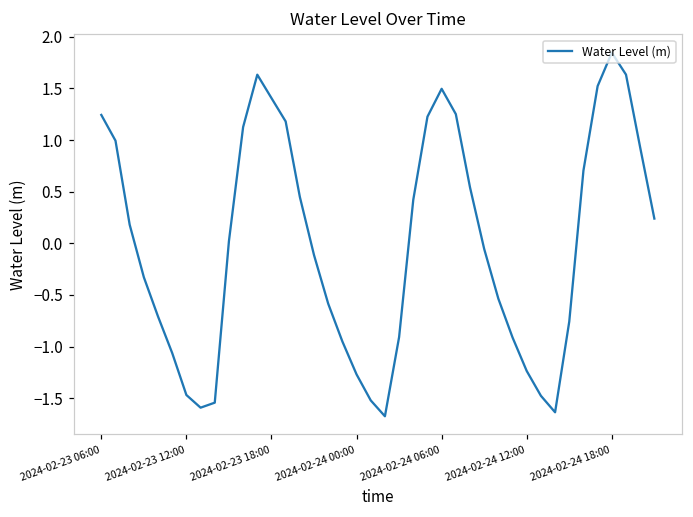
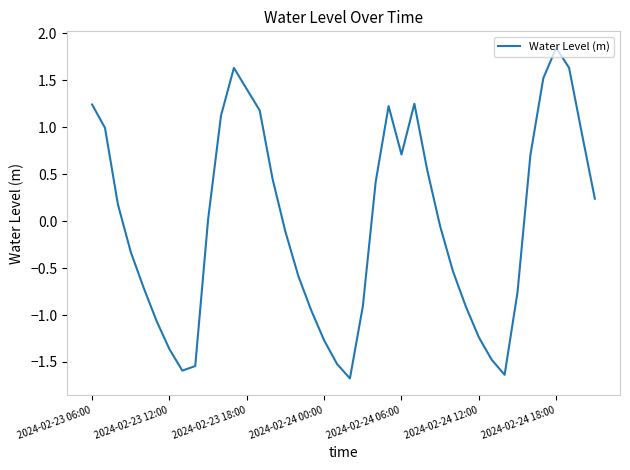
  {
    "2024-02-23 06:00": 1.2,
-   "2024-02-23 12:00": -1.5,
+   "2024-02-23 12:00": -1.4,
    "2024-02-23 18:00": 1.4,
    "2024-02-24 00:00": -1.3,
-   "2024-02-24 06:00": 1.5,
+   "2024-02-24 06:00": 0.7,
    "2024-02-24 12:00": -1.2
  }
